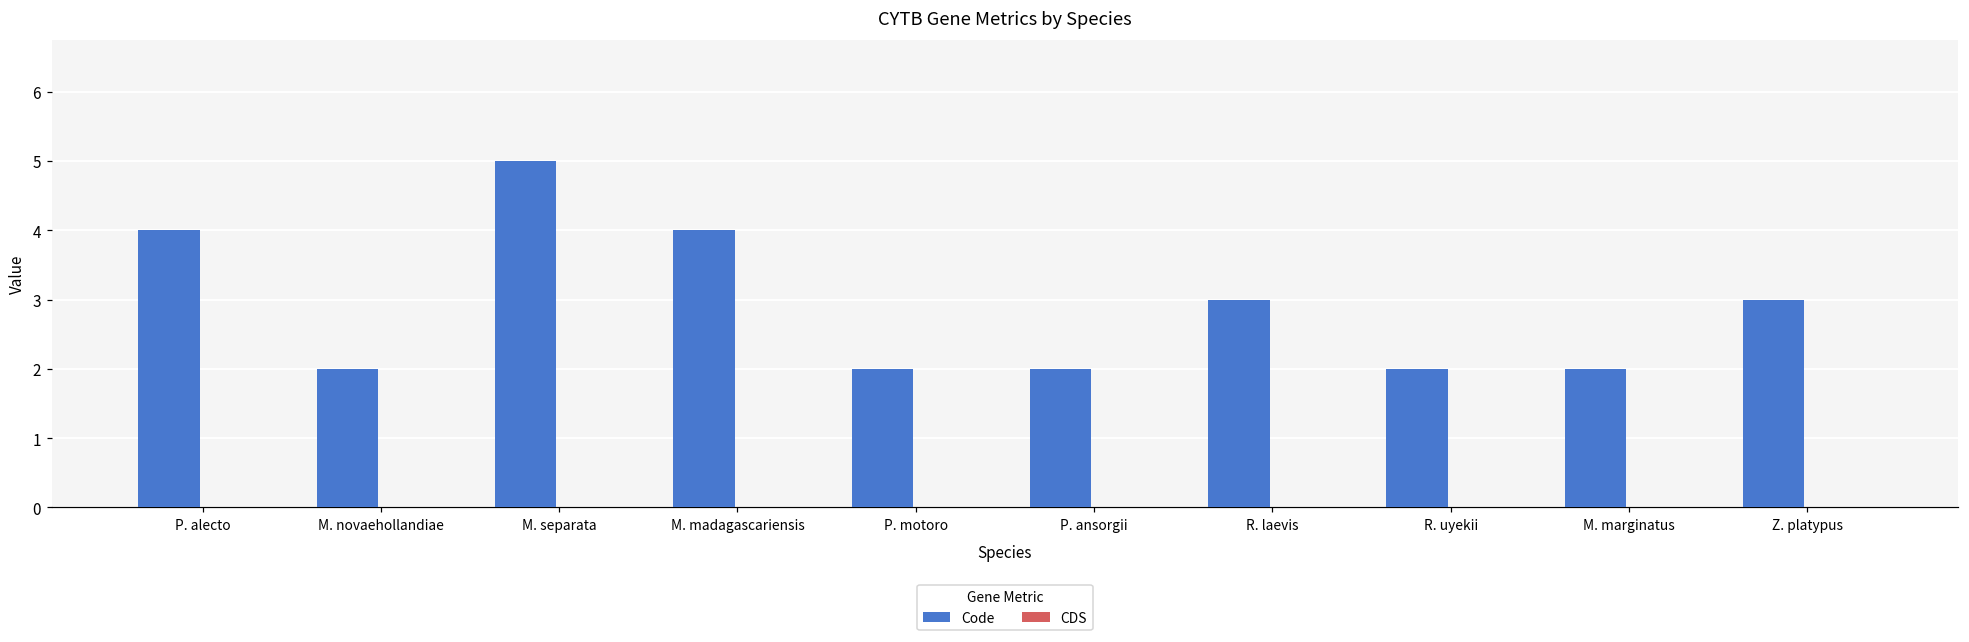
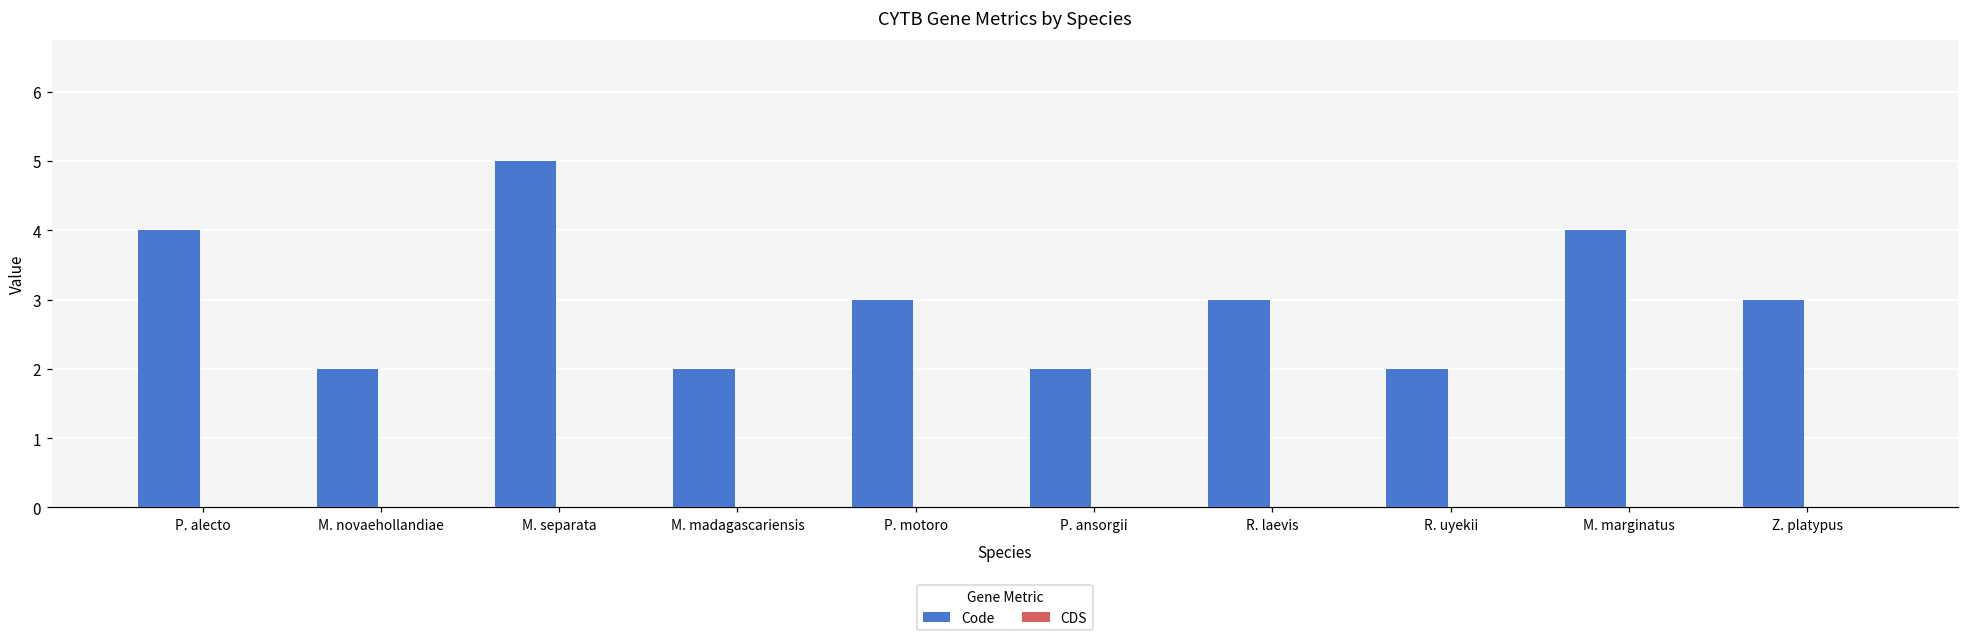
  {
    "Code": {
      "P. alecto": 4,
      "M. novaehollandiae": 2,
      "M. separata": 5,
-     "M. madagascariensis": 4,
-     "P. motoro": 2,
+     "M. madagascariensis": 2,
+     "P. motoro": 3,
      "P. ansorgii": 2,
      "R. laevis": 3,
      "R. uyekii": 2,
-     "M. marginatus": 2,
+     "M. marginatus": 4,
      "Z. platypus": 3
    },
    "CDS": {
      "P. alecto": 0,
      "M. novaehollandiae": 0,
      "M. separata": 0,
      "M. madagascariensis": 0,
      "P. motoro": 0,
      "P. ansorgii": 0,
      "R. laevis": 0,
      "R. uyekii": 0,
      "M. marginatus": 0,
      "Z. platypus": 0
    }
  }
